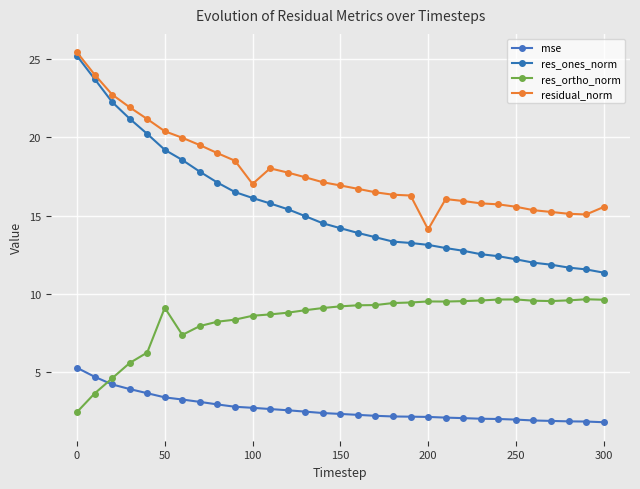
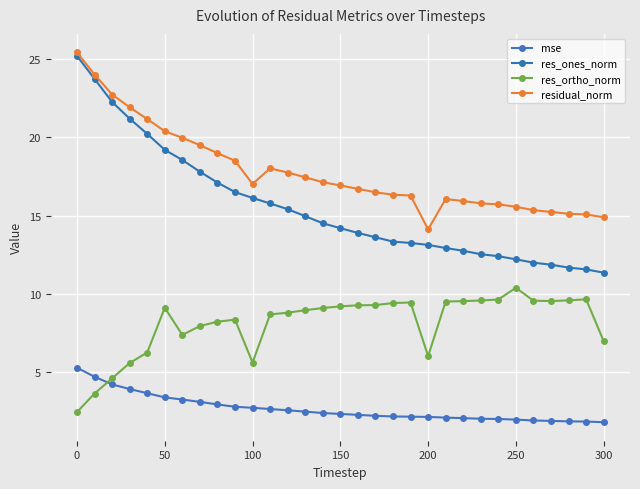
  {
    "res_ortho_norm": {
      "0": 2.5,
      "50": 9.1,
-     "100": 8.6,
+     "100": 5.6,
      "150": 9.2,
-     "200": 9.5,
-     "250": 9.6,
-     "300": 9.6
+     "200": 6.0,
+     "250": 10.4,
+     "300": 7.0
    },
    "residual_norm": {
      "0": 25.4,
      "50": 20.4,
      "100": 17.0,
      "150": 16.9,
      "200": 14.1,
      "250": 15.6,
-     "300": 15.5
+     "300": 14.9
    }
  }
